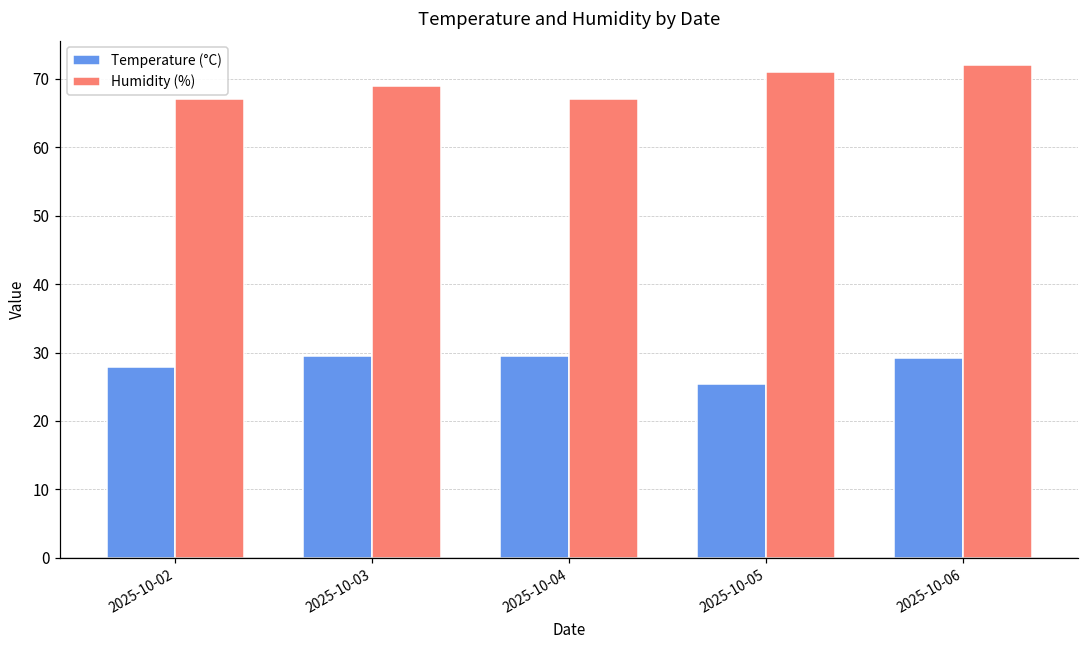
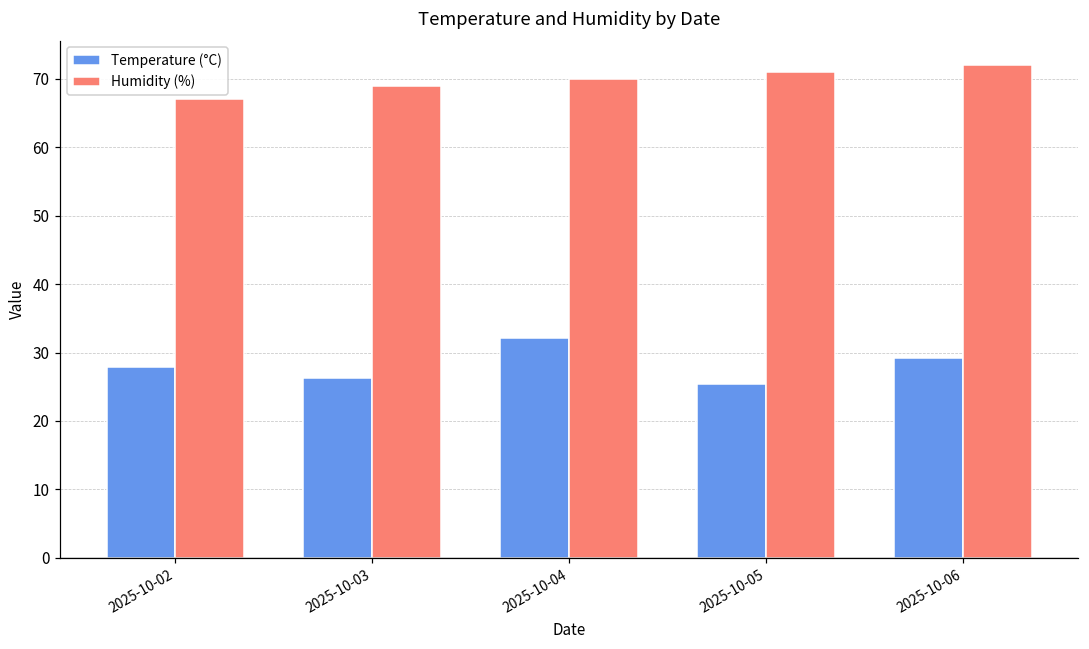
  {
    "Temperature (°C)": {
      "2025-10-02": 28,
-     "2025-10-03": 29,
-     "2025-10-04": 30,
+     "2025-10-03": 26,
+     "2025-10-04": 32,
      "2025-10-05": 25,
      "2025-10-06": 29
    },
    "Humidity (%)": {
      "2025-10-02": 67,
      "2025-10-03": 69,
-     "2025-10-04": 67,
+     "2025-10-04": 70,
      "2025-10-05": 71,
      "2025-10-06": 72
    }
  }
